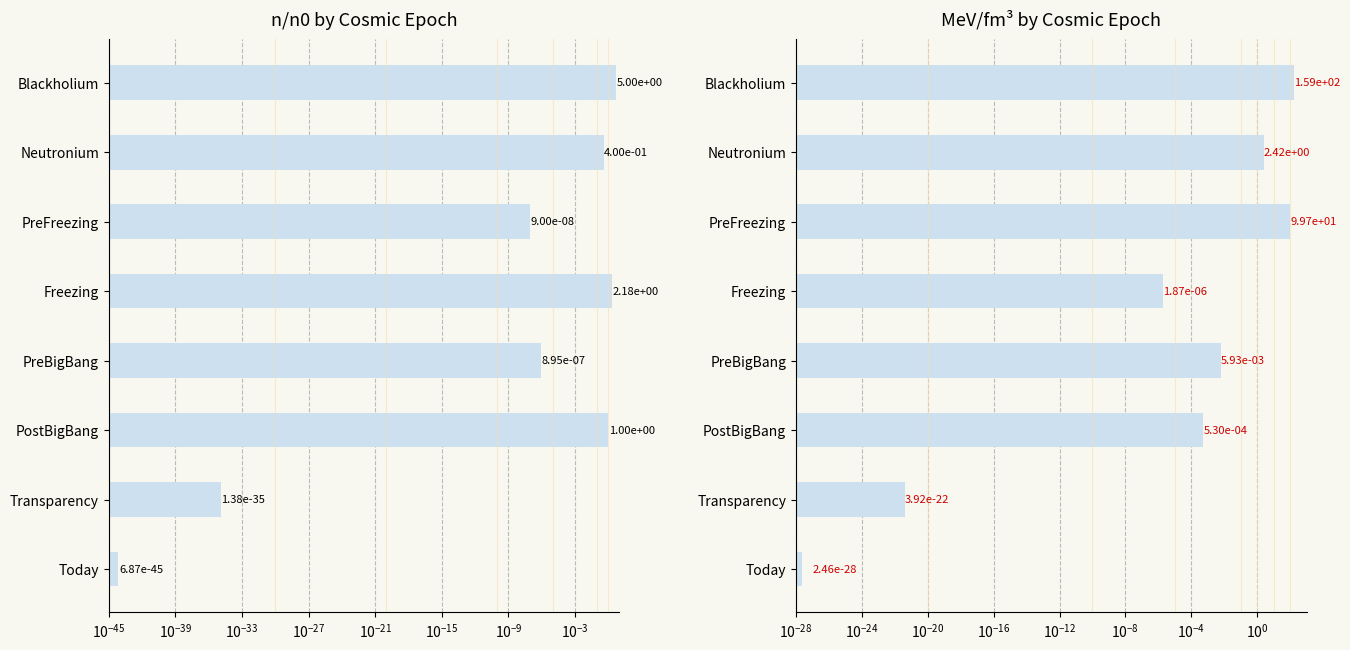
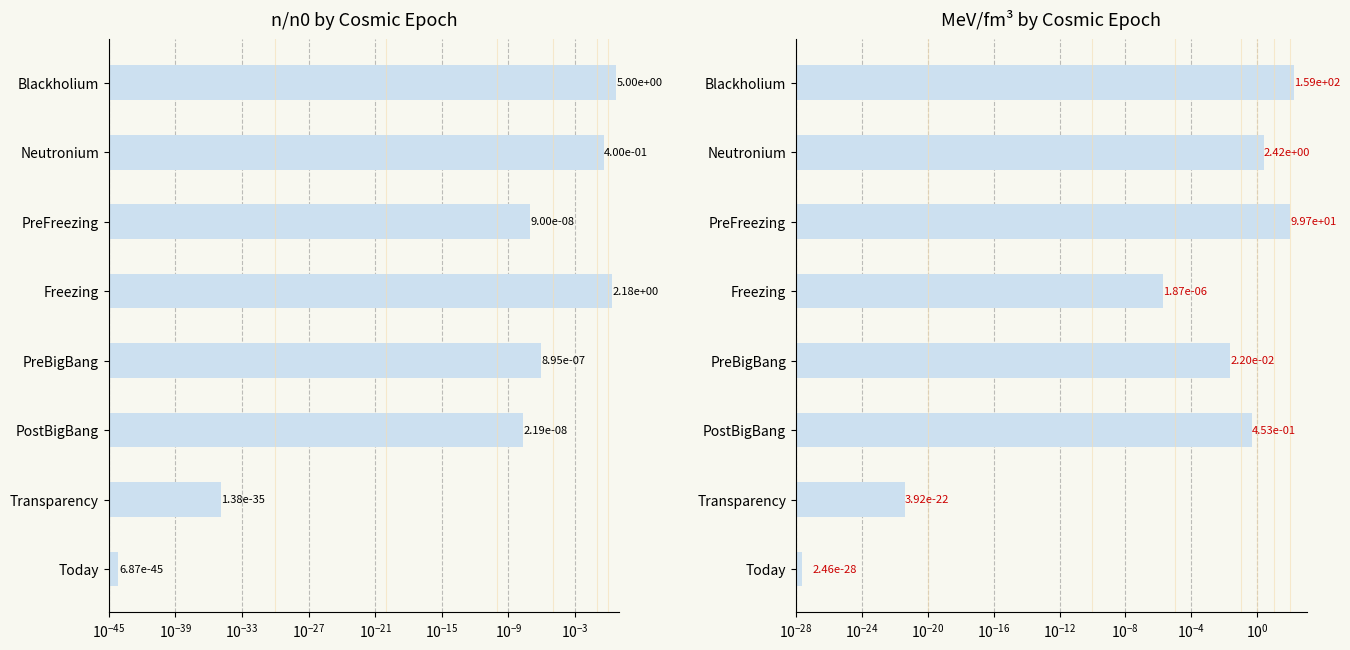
  {
    "n/n0 by Cosmic Epoch": {
      "Blackholium": "5.00e+00",
      "Neutronium": "4.00e-01",
      "PreFreezing": "9.00e-08",
      "Freezing": "2.18e+00",
      "PreBigBang": "8.95e-07",
-     "PostBigBang": "1.00e+00",
+     "PostBigBang": "2.19e-08",
      "Transparency": "1.38e-35",
      "Today": "6.87e-45"
    },
    "MeV/fm³ by Cosmic Epoch": {
      "Blackholium": "1.59e+02",
      "Neutronium": "2.42e+00",
      "PreFreezing": "9.97e+01",
      "Freezing": "1.87e-06",
-     "PreBigBang": "5.93e-03",
-     "PostBigBang": "5.30e-04",
+     "PreBigBang": "2.20e-02",
+     "PostBigBang": "4.53e-01",
      "Transparency": "3.92e-22",
      "Today": "2.46e-28"
    }
  }
